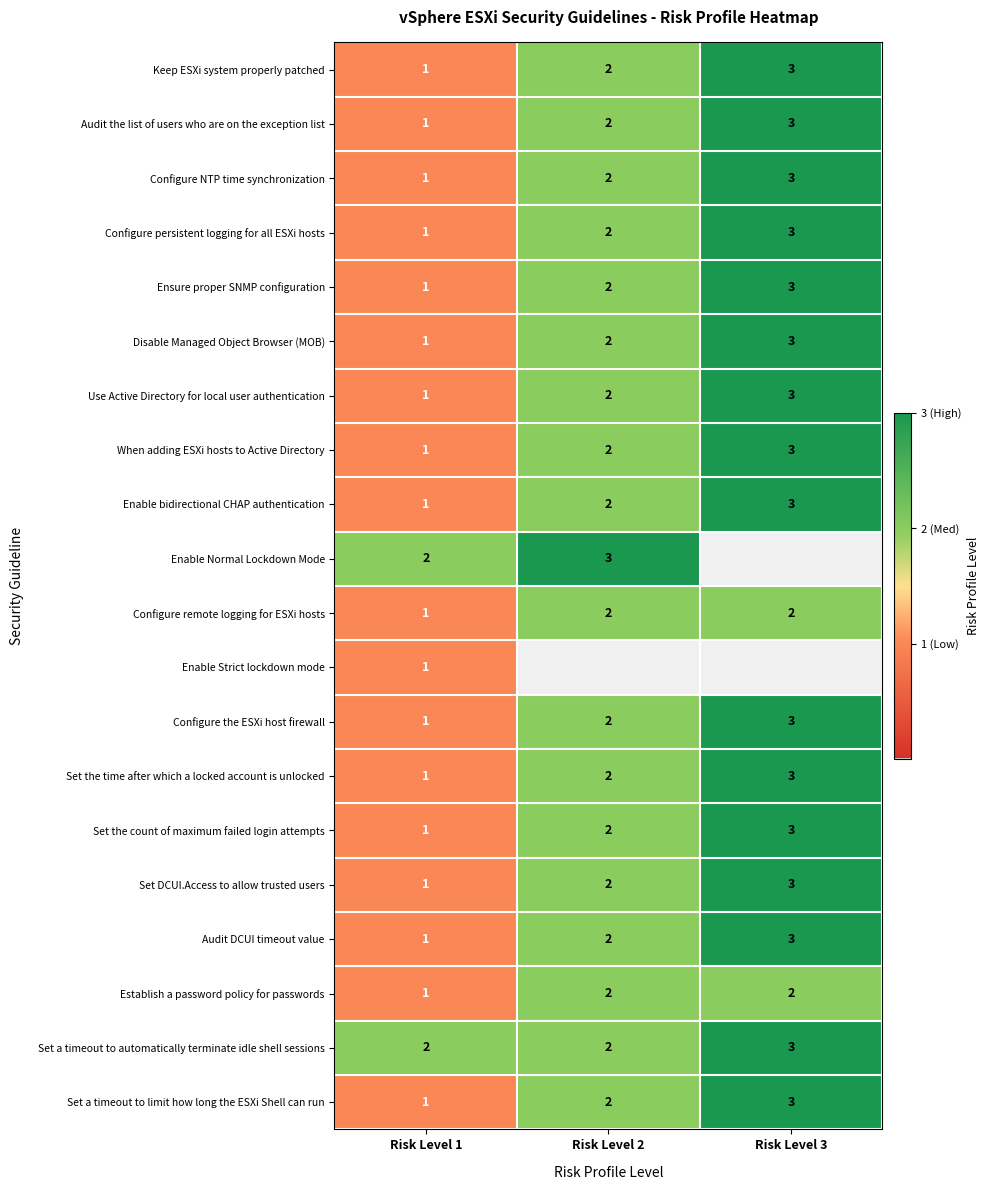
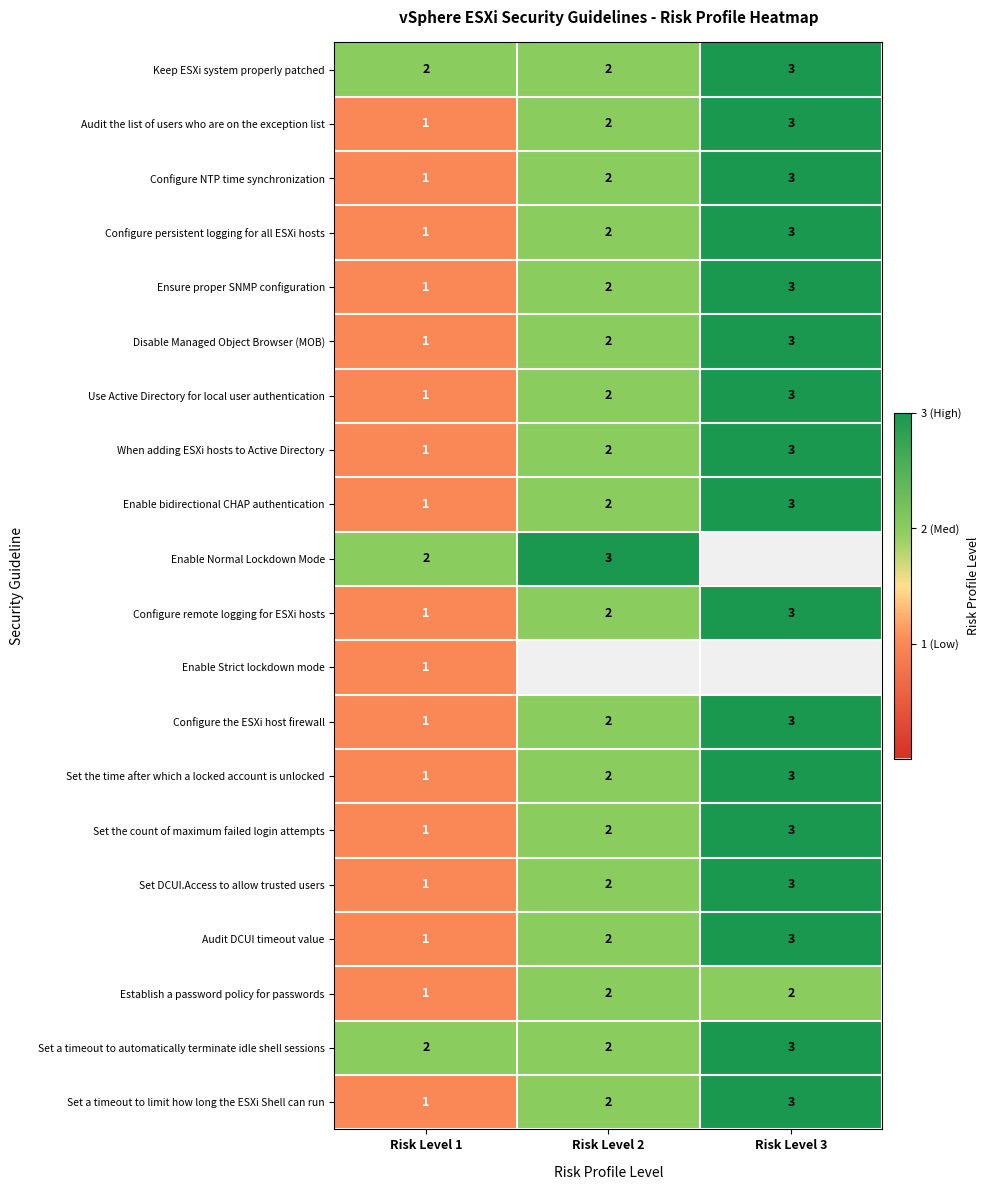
  {
    "Keep ESXi system properly patched": {
-     "Risk Level 1": 1,
+     "Risk Level 1": 2,
      "Risk Level 2": 2,
      "Risk Level 3": 3
    },
    "Audit the list of users who are on the exception list": {
      "Risk Level 1": 1,
      "Risk Level 2": 2,
      "Risk Level 3": 3
    },
    "Configure NTP time synchronization": {
      "Risk Level 1": 1,
      "Risk Level 2": 2,
      "Risk Level 3": 3
    },
    "Configure persistent logging for all ESXi hosts": {
      "Risk Level 1": 1,
      "Risk Level 2": 2,
      "Risk Level 3": 3
    },
    "Ensure proper SNMP configuration": {
      "Risk Level 1": 1,
      "Risk Level 2": 2,
      "Risk Level 3": 3
    },
    "Disable Managed Object Browser (MOB)": {
      "Risk Level 1": 1,
      "Risk Level 2": 2,
      "Risk Level 3": 3
    },
    "Use Active Directory for local user authentication": {
      "Risk Level 1": 1,
      "Risk Level 2": 2,
      "Risk Level 3": 3
    },
    "When adding ESXi hosts to Active Directory": {
      "Risk Level 1": 1,
      "Risk Level 2": 2,
      "Risk Level 3": 3
    },
    "Enable bidirectional CHAP authentication": {
      "Risk Level 1": 1,
      "Risk Level 2": 2,
      "Risk Level 3": 3
    },
    "Enable Normal Lockdown Mode": {
      "Risk Level 1": 2,
      "Risk Level 2": 3
    },
    "Configure remote logging for ESXi hosts": {
      "Risk Level 1": 1,
      "Risk Level 2": 2,
-     "Risk Level 3": 2
+     "Risk Level 3": 3
    },
    "Enable Strict lockdown mode": {
      "Risk Level 1": 1
    },
    "Configure the ESXi host firewall": {
      "Risk Level 1": 1,
      "Risk Level 2": 2,
      "Risk Level 3": 3
    },
    "Set the time after which a locked account is unlocked": {
      "Risk Level 1": 1,
      "Risk Level 2": 2,
      "Risk Level 3": 3
    },
    "Set the count of maximum failed login attempts": {
      "Risk Level 1": 1,
      "Risk Level 2": 2,
      "Risk Level 3": 3
    },
    "Set DCUI.Access to allow trusted users": {
      "Risk Level 1": 1,
      "Risk Level 2": 2,
      "Risk Level 3": 3
    },
    "Audit DCUI timeout value": {
      "Risk Level 1": 1,
      "Risk Level 2": 2,
      "Risk Level 3": 3
    },
    "Establish a password policy for passwords": {
      "Risk Level 1": 1,
      "Risk Level 2": 2,
      "Risk Level 3": 2
    },
    "Set a timeout to automatically terminate idle shell sessions": {
      "Risk Level 1": 2,
      "Risk Level 2": 2,
      "Risk Level 3": 3
    },
    "Set a timeout to limit how long the ESXi Shell can run": {
      "Risk Level 1": 1,
      "Risk Level 2": 2,
      "Risk Level 3": 3
    }
  }
